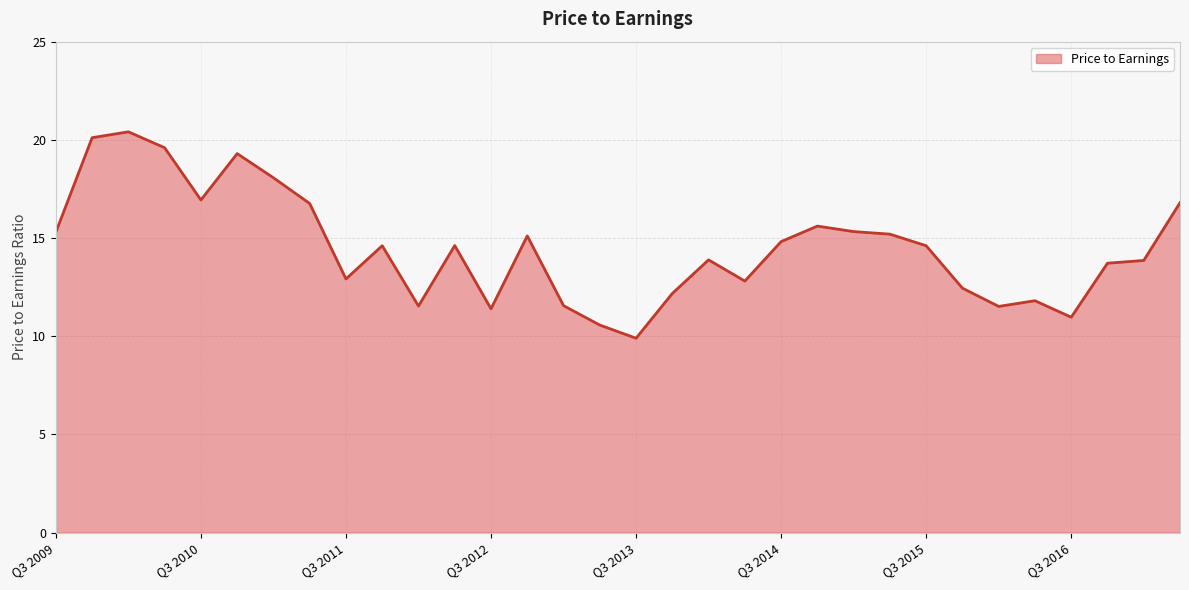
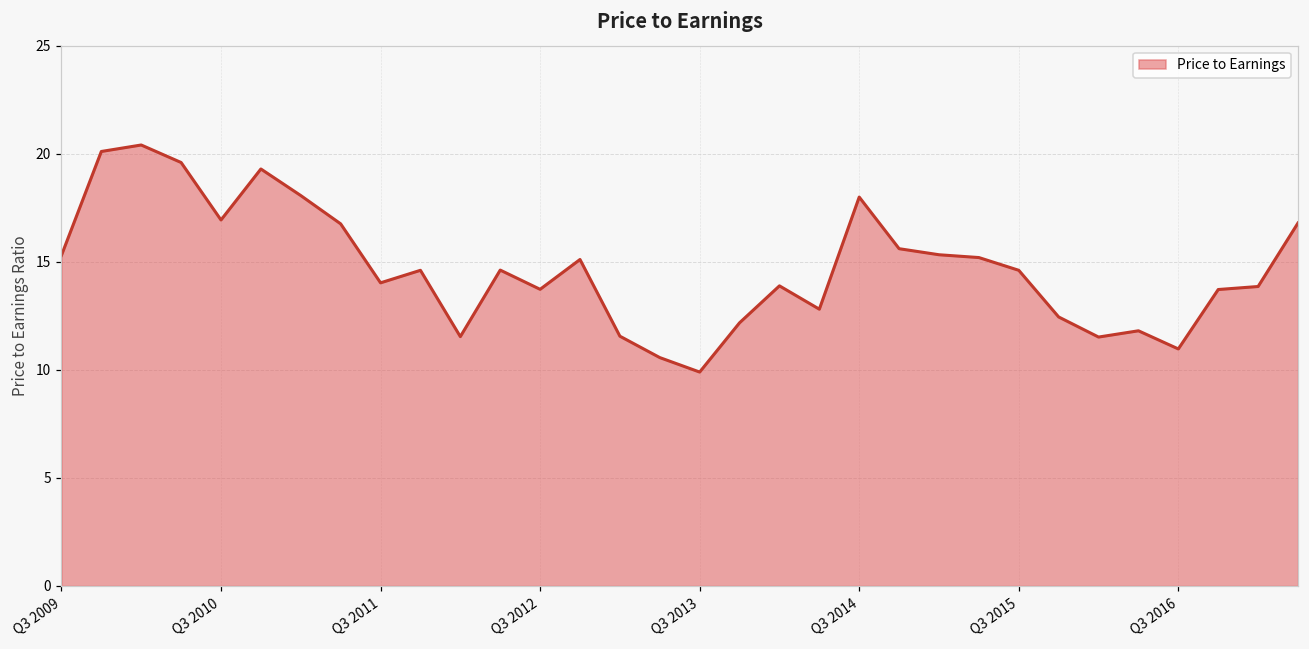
  {
    "Q3 2009": 15.3,
    "Q3 2010": 16.9,
-   "Q3 2011": 12.9,
-   "Q3 2012": 11.4,
+   "Q3 2011": 14.0,
+   "Q3 2012": 13.7,
    "Q3 2013": 9.9,
-   "Q3 2014": 14.8,
+   "Q3 2014": 18.0,
    "Q3 2015": 14.6,
    "Q3 2016": 11.0
  }
